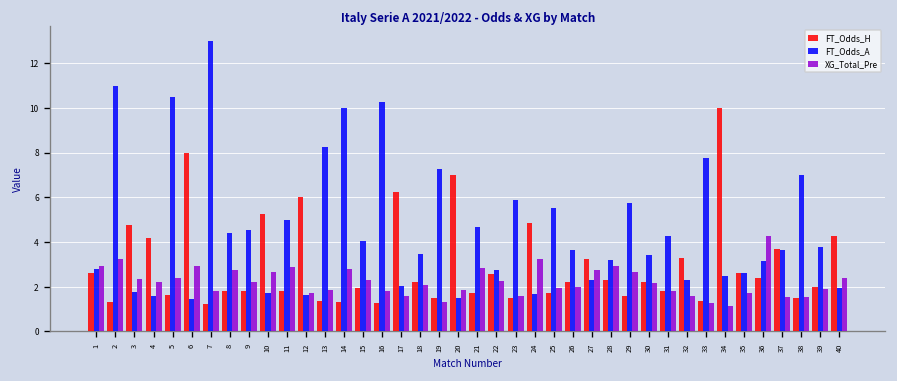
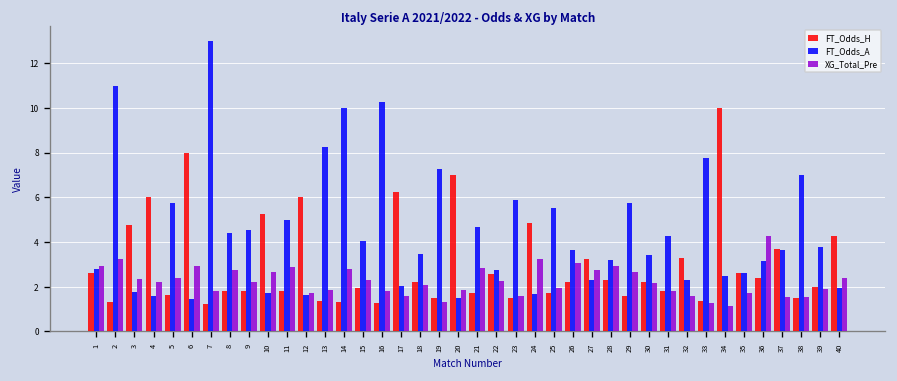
  {
    "FT_Odds_H": {
      "1": 2.6,
      "2": 1.3,
      "3": 4.8,
-     "4": 4.2,
+     "4": 6.0,
      "5": 1.6,
      "6": 8.0,
      "7": 1.3,
      "8": 1.8,
      "9": 1.8,
      "10": 5.3,
      "11": 1.8,
      "12": 6.0,
      "13": 1.4,
      "14": 1.3,
      "15": 2.0,
      "16": 1.3,
      "17": 6.3,
      "18": 2.2,
      "19": 1.5,
      "20": 7.0,
      "21": 1.7,
      "22": 2.6,
      "23": 1.5,
      "24": 4.8,
      "25": 1.7,
      "26": 2.2,
      "27": 3.3,
      "28": 2.3,
      "29": 1.6,
      "30": 2.2,
      "31": 1.8,
      "32": 3.3,
      "33": 1.4,
      "34": 10.0,
      "35": 2.6,
      "36": 2.4,
      "37": 3.7,
      "38": 1.5,
      "39": 2.0,
      "40": 4.3
    },
    "FT_Odds_A": {
      "1": 2.8,
      "2": 11.0,
      "3": 1.8,
      "4": 1.6,
-     "5": 10.5,
+     "5": 5.8,
      "6": 1.4,
      "7": 13.0,
      "8": 4.4,
      "9": 4.6,
      "10": 1.7,
      "11": 5.0,
      "12": 1.6,
      "13": 8.3,
      "14": 10.0,
      "15": 4.1,
      "16": 10.3,
      "17": 2.1,
      "18": 3.5,
      "19": 7.3,
      "20": 1.5,
      "21": 4.7,
      "22": 2.8,
      "23": 5.9,
      "24": 1.7,
      "25": 5.5,
      "26": 3.7,
      "27": 2.3,
      "28": 3.2,
      "29": 5.8,
      "30": 3.4,
      "31": 4.3,
      "32": 2.3,
      "33": 7.8,
      "34": 2.5,
      "35": 2.6,
      "36": 3.2,
      "37": 3.6,
      "38": 7.0,
      "39": 3.8,
      "40": 2.0
    },
    "XG_Total_Pre": {
      "1": 3.0,
      "2": 3.2,
      "3": 2.4,
      "4": 2.2,
      "5": 2.4,
      "6": 3.0,
      "7": 1.8,
      "8": 2.7,
      "9": 2.2,
      "10": 2.7,
      "11": 2.9,
      "12": 1.7,
      "13": 1.9,
      "14": 2.8,
      "15": 2.3,
      "16": 1.8,
      "17": 1.6,
      "18": 2.1,
      "19": 1.3,
      "20": 1.9,
      "21": 2.9,
      "22": 2.2,
      "23": 1.6,
      "24": 3.2,
      "25": 1.9,
-     "26": 2.0,
+     "26": 3.1,
      "27": 2.7,
      "28": 3.0,
      "29": 2.7,
      "30": 2.2,
      "31": 1.8,
      "32": 1.6,
      "33": 1.3,
      "34": 1.1,
      "35": 1.7,
      "36": 4.3,
      "37": 1.6,
      "38": 1.5,
      "39": 1.9,
      "40": 2.4
    }
  }
